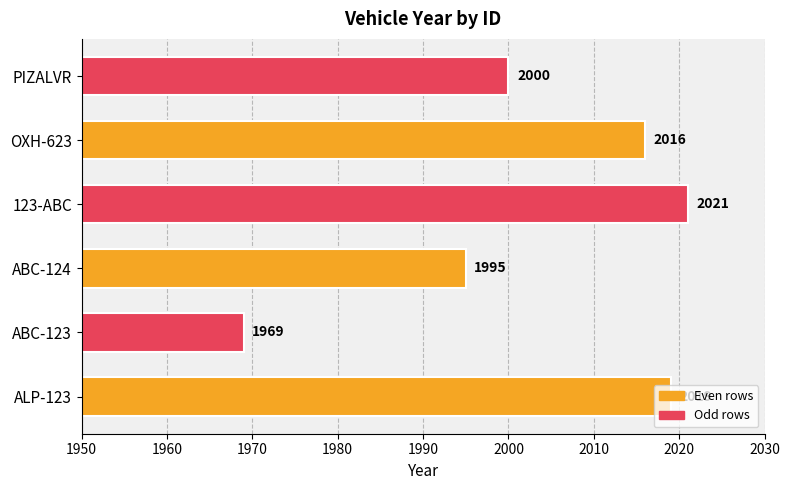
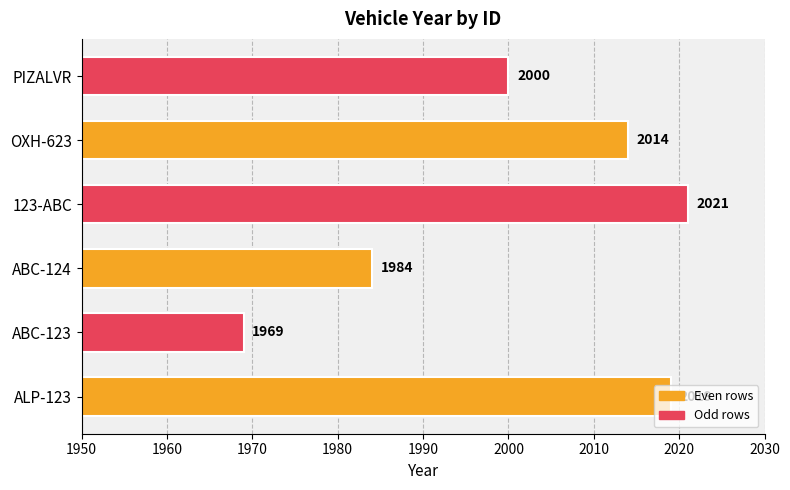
  {
    "PIZALVR": 2000,
-   "OXH-623": 2016,
+   "OXH-623": 2014,
    "123-ABC": 2021,
-   "ABC-124": 1995,
+   "ABC-124": 1984,
    "ABC-123": 1969
  }
